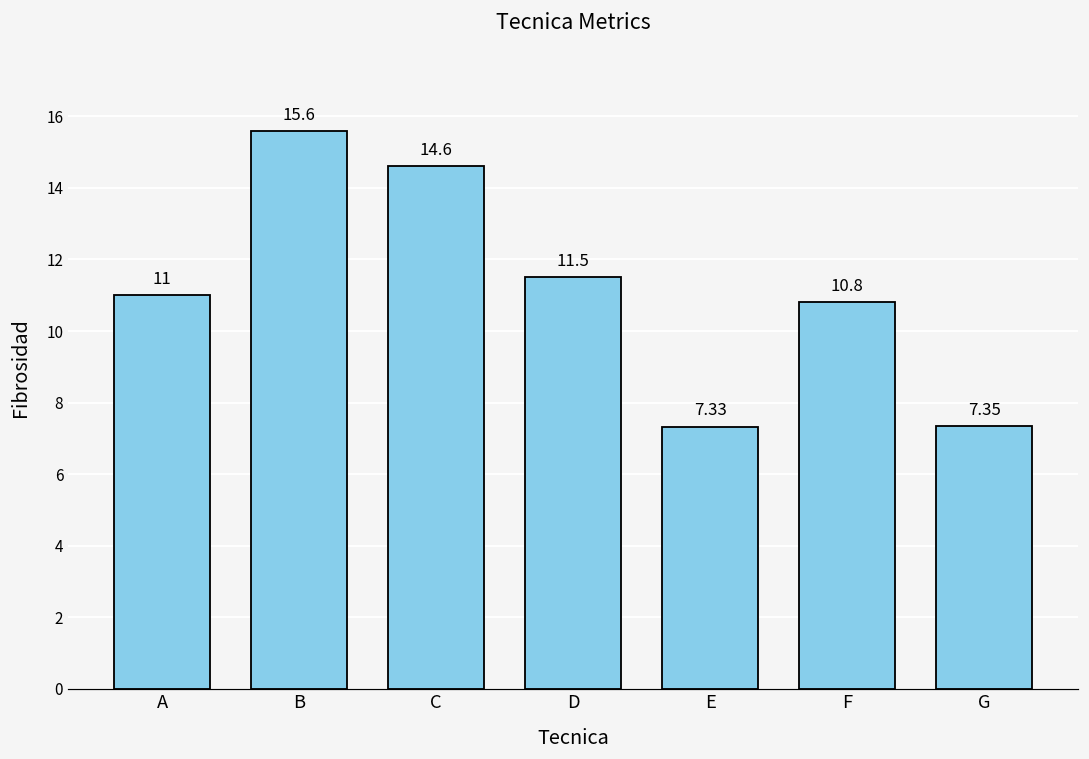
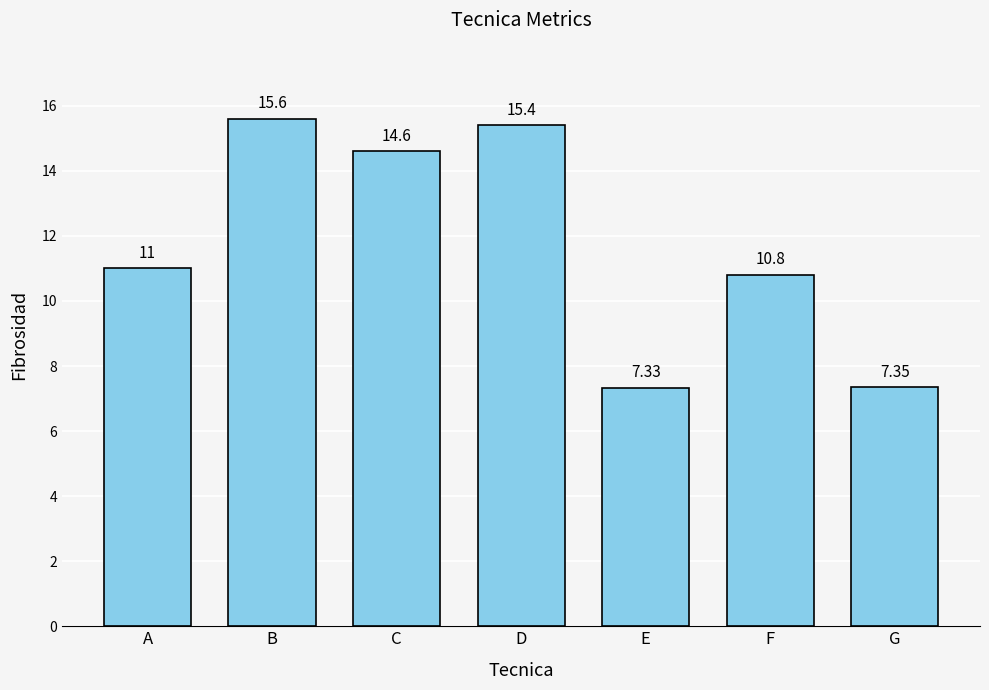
  {
    "A": 11,
    "B": 15.6,
    "C": 14.6,
-   "D": 11.5,
+   "D": 15.4,
    "E": 7.33,
    "F": 10.8,
    "G": 7.35
  }
